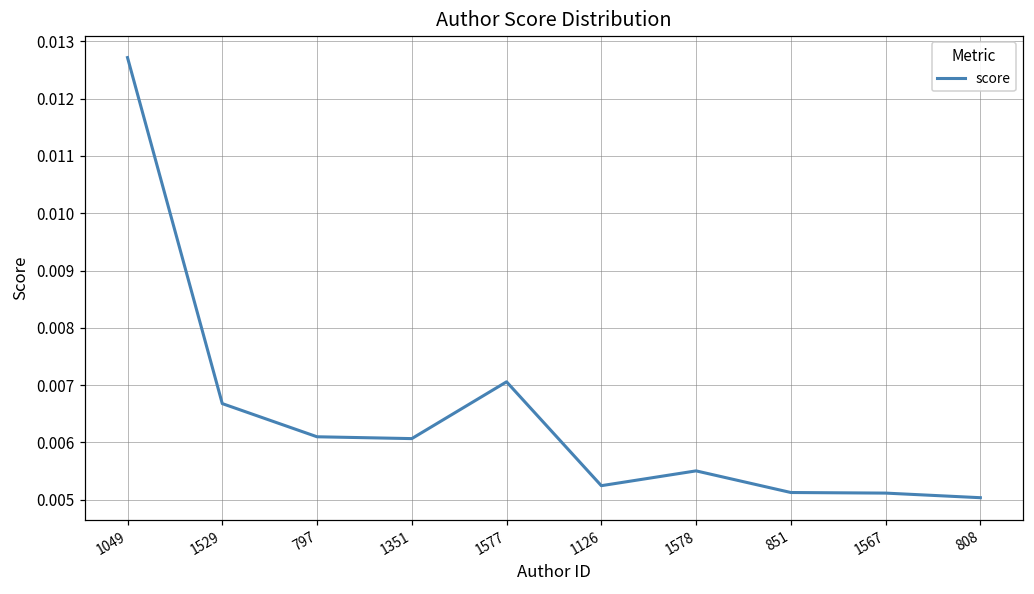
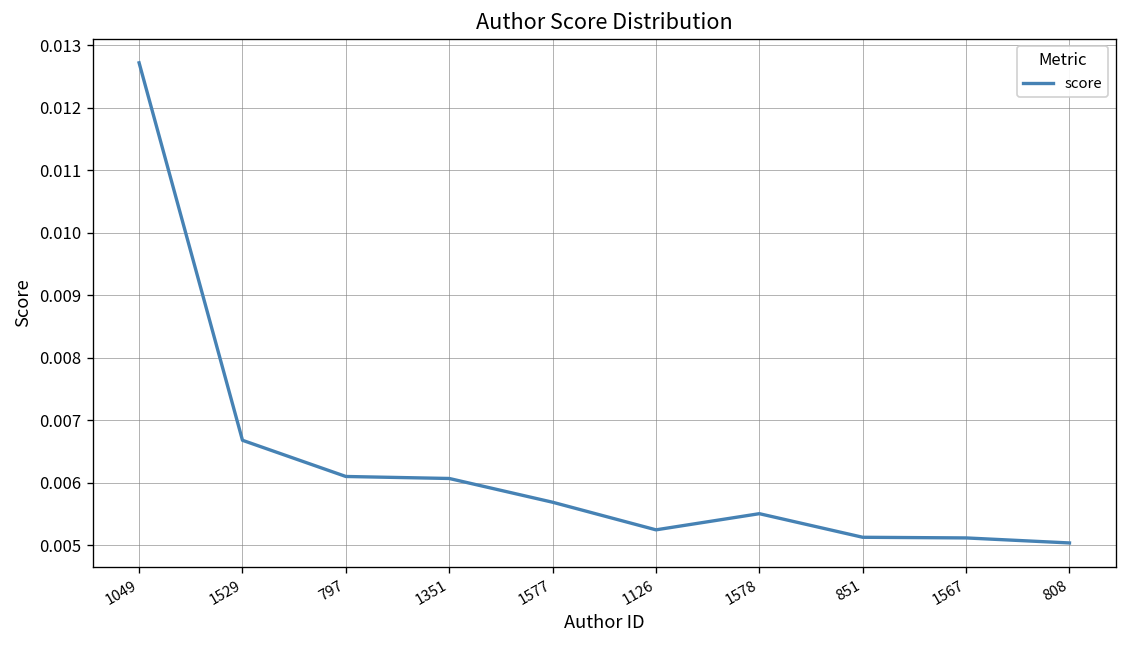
  {
    "1049": 0.0127,
    "1529": 0.0067,
    "797": 0.0061,
    "1351": 0.0061,
-   "1577": 0.0071,
+   "1577": 0.0057,
    "1126": 0.0052,
    "1578": 0.0055,
    "851": 0.0051,
    "1567": 0.0051,
    "808": 0.0050
  }
